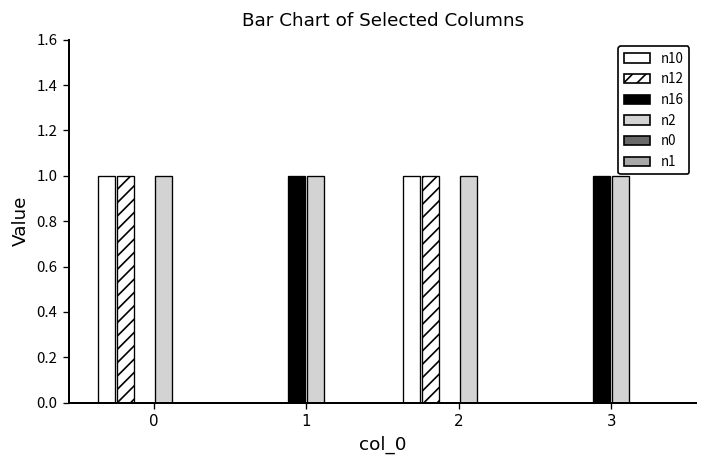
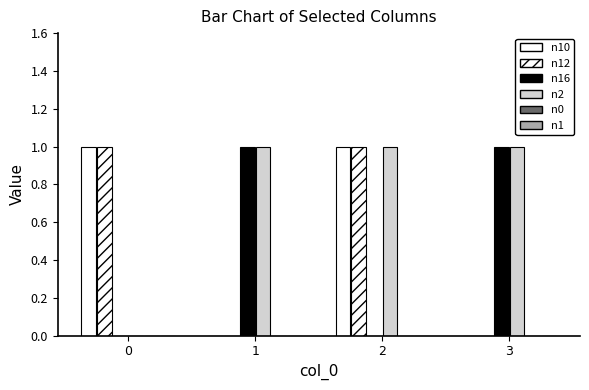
  {
    "n16": {
      "0": 0,
      "1": 1,
      "2": 0,
      "3": 1
    },
    "n2": {
-     "0": 1,
+     "0": 0,
      "1": 1,
      "2": 1,
      "3": 1
    },
    "n0": {
      "0": 0,
      "1": 0,
      "2": 0,
      "3": 0
    },
    "n1": {
      "0": 0,
      "1": 0,
      "2": 0,
      "3": 0
    }
  }
